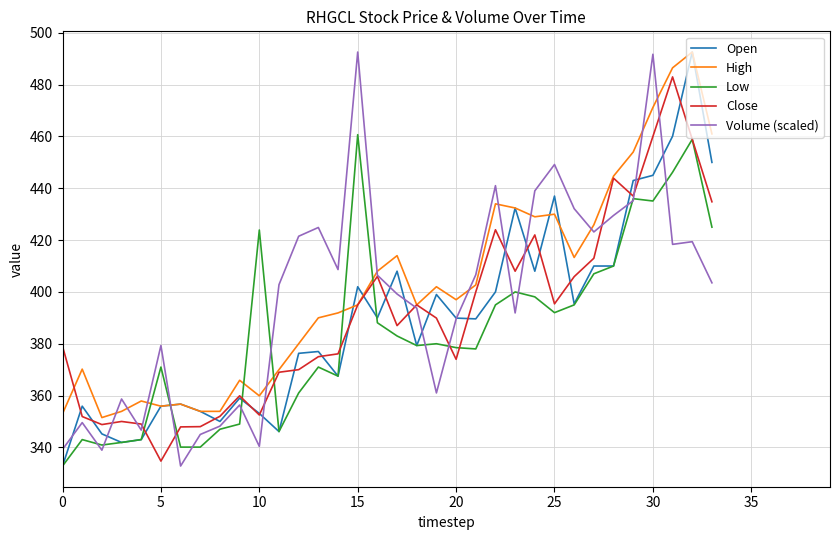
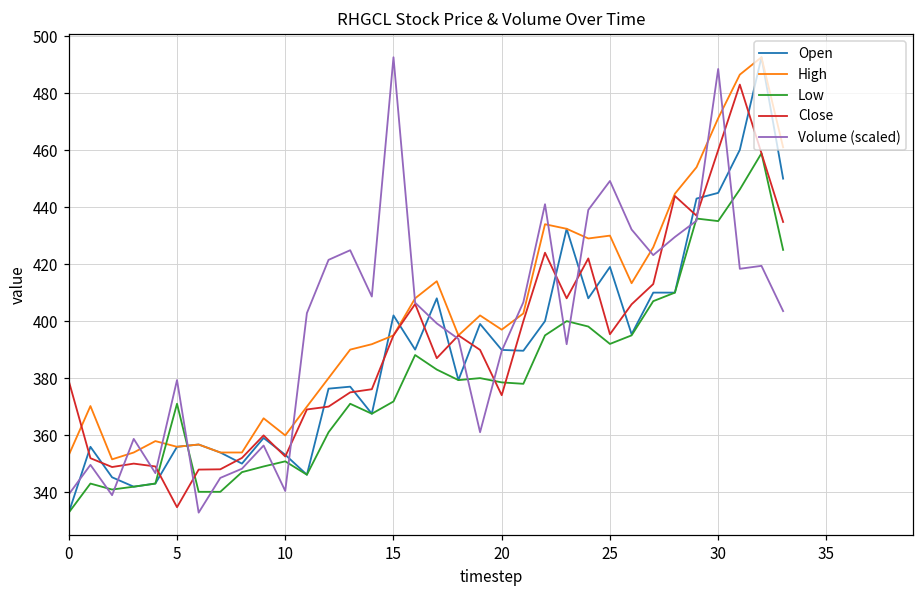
  {
    "Open": {
      "15": 402,
-     "25": 437,
+     "25": 419,
      "30": 445
    },
    "High": {
      "0": 353,
      "10": 360,
      "20": 397,
      "25": 430,
      "30": 471
    },
    "Low": {
      "5": 371,
-     "10": 424,
-     "15": 461,
+     "10": 351,
+     "15": 372,
      "20": 379,
      "25": 392,
      "30": 435
    },
    "Close": {
      "0": 379,
      "5": 335,
      "20": 374,
      "25": 395,
      "30": 460
    },
    "Volume (scaled)": {
      "0": 339,
      "5": 379,
      "10": 340,
      "15": 493,
      "25": 449,
-     "30": 492
+     "30": 488
    }
  }
